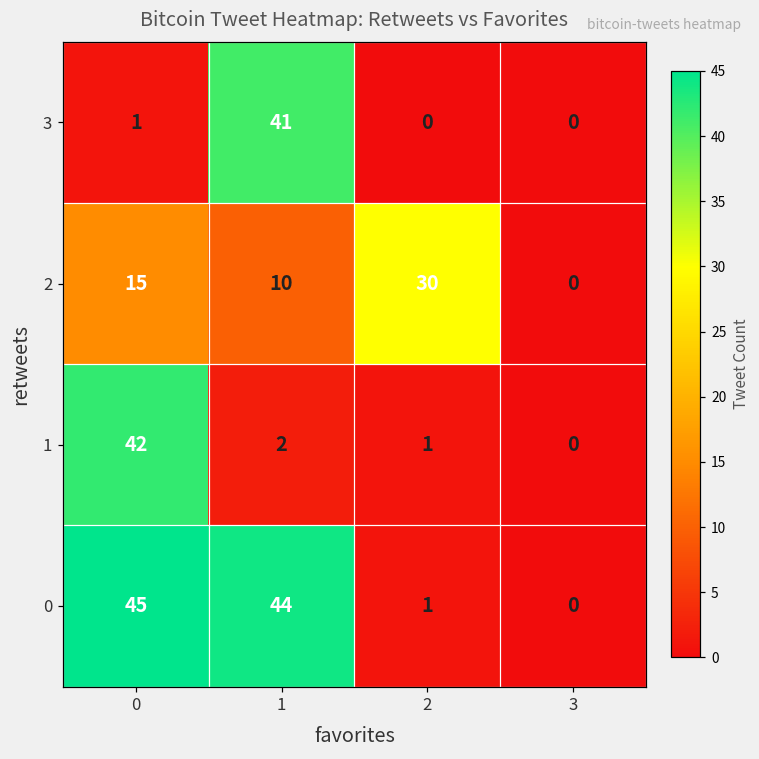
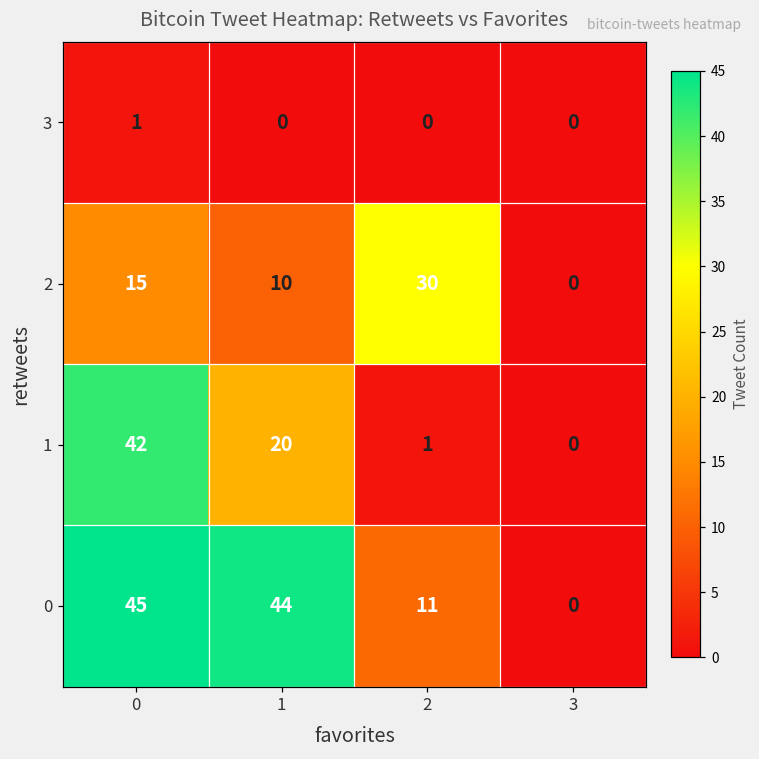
  {
    "3": {
      "0": 1,
-     "1": 41,
+     "1": 0,
      "2": 0,
      "3": 0
    },
    "2": {
      "0": 15,
      "1": 10,
      "2": 30,
      "3": 0
    },
    "1": {
      "0": 42,
-     "1": 2,
+     "1": 20,
      "2": 1,
      "3": 0
    },
    "0": {
      "0": 45,
      "1": 44,
-     "2": 1,
+     "2": 11,
      "3": 0
    }
  }
